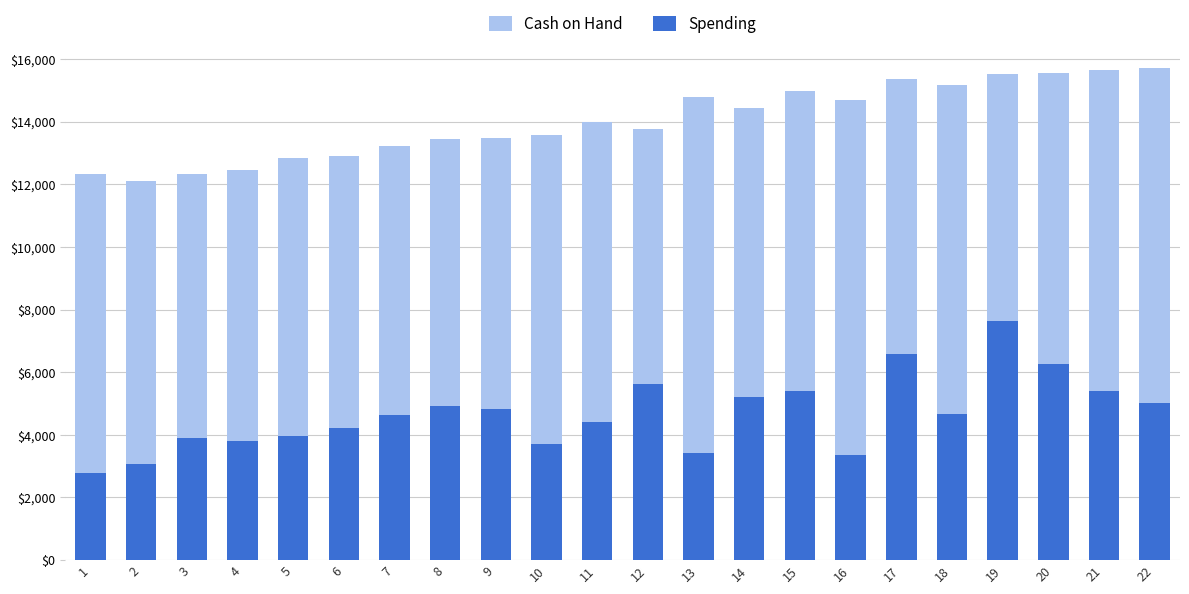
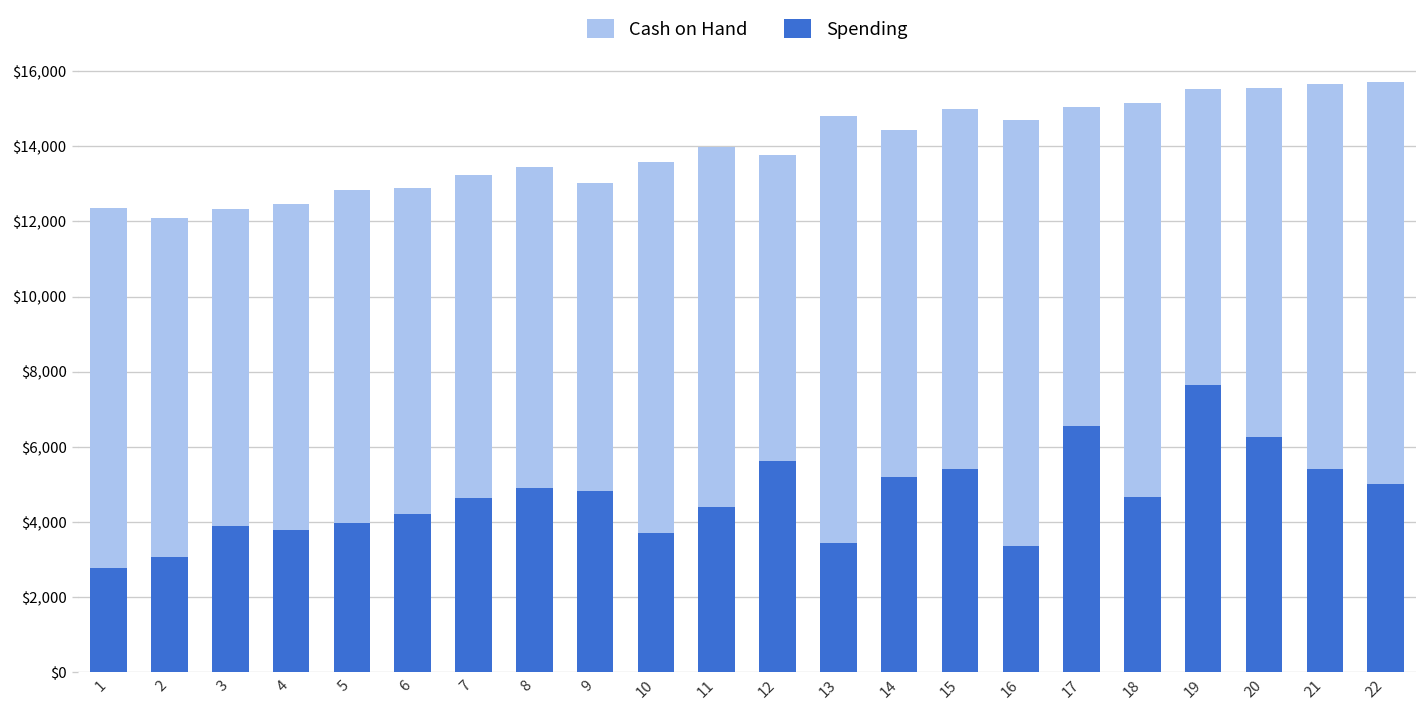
  {
    "Cash on Hand": {
      "1": "$12,300",
      "2": "$12,100",
      "3": "$12,300",
      "4": "$12,500",
      "5": "$12,800",
      "6": "$12,900",
      "7": "$13,200",
      "8": "$13,400",
-     "9": "$13,500",
+     "9": "$13,000",
      "10": "$13,600",
      "11": "$14,000",
      "12": "$13,800",
      "13": "$14,800",
      "14": "$14,400",
      "15": "$15,000",
      "16": "$14,700",
-     "17": "$15,400",
+     "17": "$15,100",
      "18": "$15,200",
      "19": "$15,500",
      "20": "$15,500",
      "21": "$15,600",
      "22": "$15,700"
    }
  }
